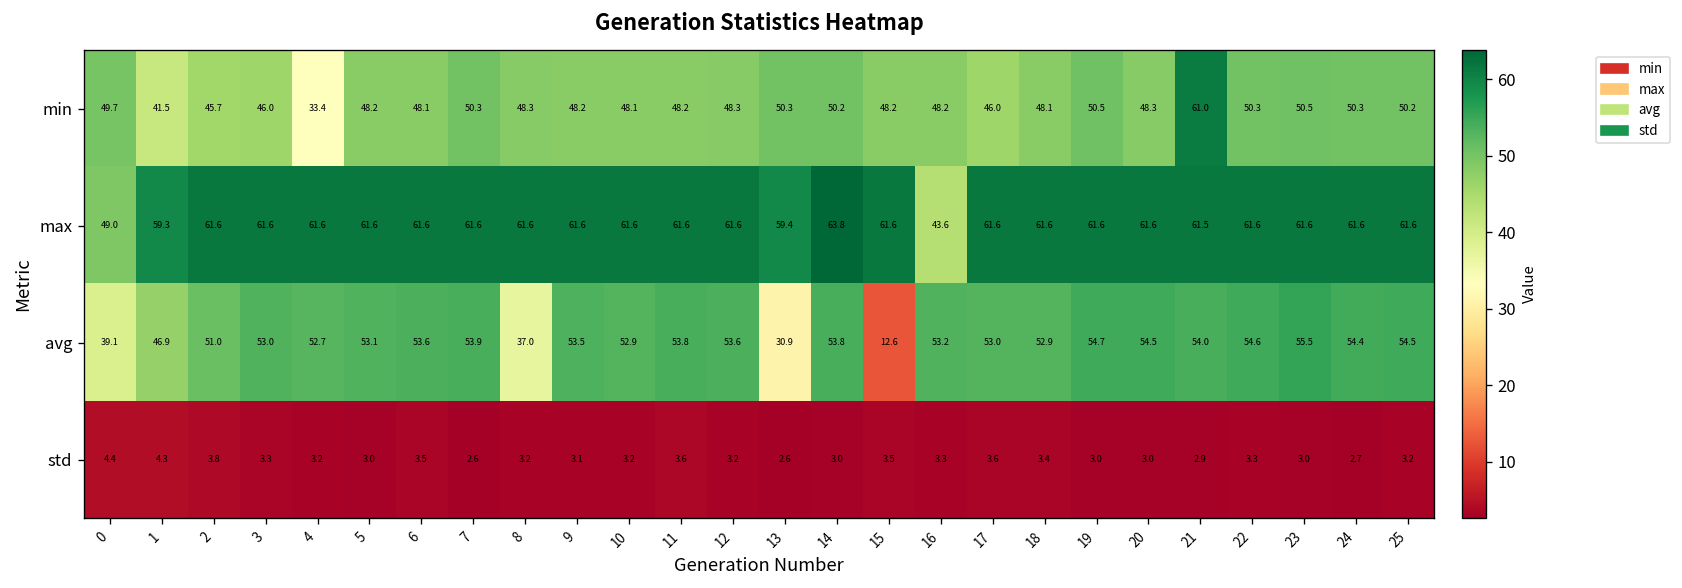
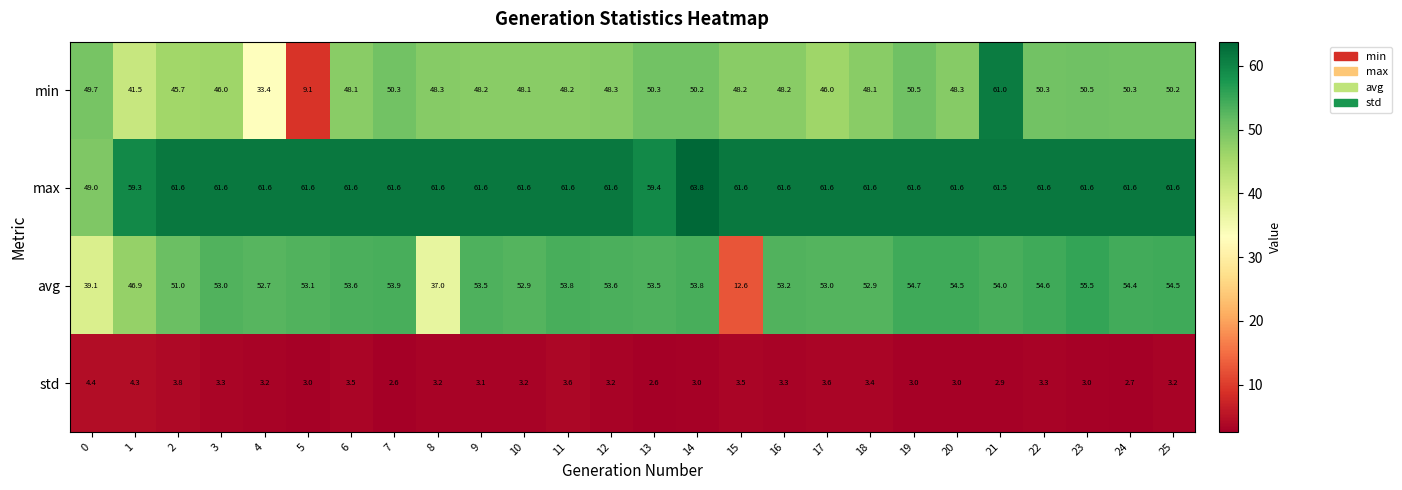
  {
    "min": {
      "0": 49.7,
      "1": 41.5,
      "2": 45.7,
      "3": 46.0,
      "4": 33.4,
-     "5": 48.2,
+     "5": 9.1,
      "6": 48.1,
      "7": 50.3,
      "8": 48.3,
      "9": 48.2,
      "10": 48.1,
      "11": 48.2,
      "12": 48.3,
      "13": 50.3,
      "14": 50.2,
      "15": 48.2,
      "16": 48.2,
      "17": 46.0,
      "18": 48.1,
      "19": 50.5,
      "20": 48.3,
      "21": 61.0,
      "22": 50.3,
      "23": 50.5,
      "24": 50.3,
      "25": 50.2
    },
    "max": {
      "0": 49.0,
      "1": 59.3,
      "2": 61.6,
      "3": 61.6,
      "4": 61.6,
      "5": 61.6,
      "6": 61.6,
      "7": 61.6,
      "8": 61.6,
      "9": 61.6,
      "10": 61.6,
      "11": 61.6,
      "12": 61.6,
      "13": 59.4,
      "14": 63.8,
      "15": 61.6,
-     "16": 43.6,
+     "16": 61.6,
      "17": 61.6,
      "18": 61.6,
      "19": 61.6,
      "20": 61.6,
      "21": 61.5,
      "22": 61.6,
      "23": 61.6,
      "24": 61.6,
      "25": 61.6
    },
    "avg": {
      "0": 39.1,
      "1": 46.9,
      "2": 51.0,
      "3": 53.0,
      "4": 52.7,
      "5": 53.1,
      "6": 53.6,
      "7": 53.9,
      "8": 37.0,
      "9": 53.5,
      "10": 52.9,
      "11": 53.8,
      "12": 53.6,
-     "13": 30.9,
+     "13": 53.5,
      "14": 53.8,
      "15": 12.6,
      "16": 53.2,
      "17": 53.0,
      "18": 52.9,
      "19": 54.7,
      "20": 54.5,
      "21": 54.0,
      "22": 54.6,
      "23": 55.5,
      "24": 54.4,
      "25": 54.5
    },
    "std": {
      "0": 4.4,
      "1": 4.3,
      "2": 3.8,
      "3": 3.3,
      "4": 3.2,
      "5": 3.0,
      "6": 3.5,
      "7": 2.6,
      "8": 3.2,
      "9": 3.1,
      "10": 3.2,
      "11": 3.6,
      "12": 3.2,
      "13": 2.6,
      "14": 3.0,
      "15": 3.5,
      "16": 3.3,
      "17": 3.6,
      "18": 3.4,
      "19": 3.0,
      "20": 3.0,
      "21": 2.9,
      "22": 3.3,
      "23": 3.0,
      "24": 2.7,
      "25": 3.2
    }
  }
